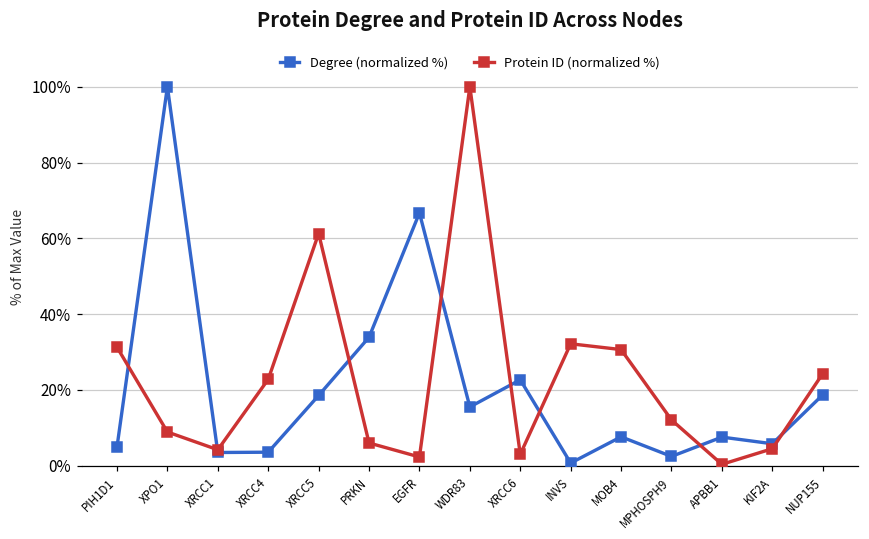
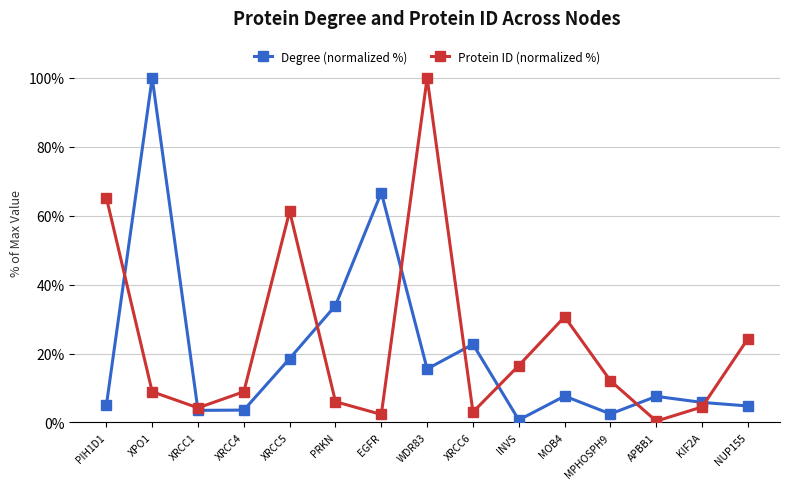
  {
    "Degree (normalized %)": {
      "PIH1D1": "5%",
      "XPO1": "100%",
      "XRCC4": "4%",
      "XRCC5": "19%",
      "PRKN": "34%",
      "EGFR": "67%",
      "WDR83": "16%",
      "XRCC6": "23%",
      "INVS": "1%",
      "MOB4": "8%",
      "MPHOSPH9": "2%",
      "APBB1": "8%",
      "KIF2A": "6%",
-     "NUP155": "19%"
+     "NUP155": "5%"
    },
    "Protein ID (normalized %)": {
-     "PIH1D1": "31%",
+     "PIH1D1": "65%",
      "XPO1": "9%",
-     "XRCC4": "23%",
+     "XRCC4": "9%",
      "XRCC5": "61%",
      "PRKN": "6%",
      "EGFR": "2%",
      "WDR83": "100%",
      "XRCC6": "3%",
-     "INVS": "32%",
+     "INVS": "17%",
      "MOB4": "31%",
      "MPHOSPH9": "12%",
      "APBB1": "0%",
      "KIF2A": "5%",
      "NUP155": "24%"
    }
  }
